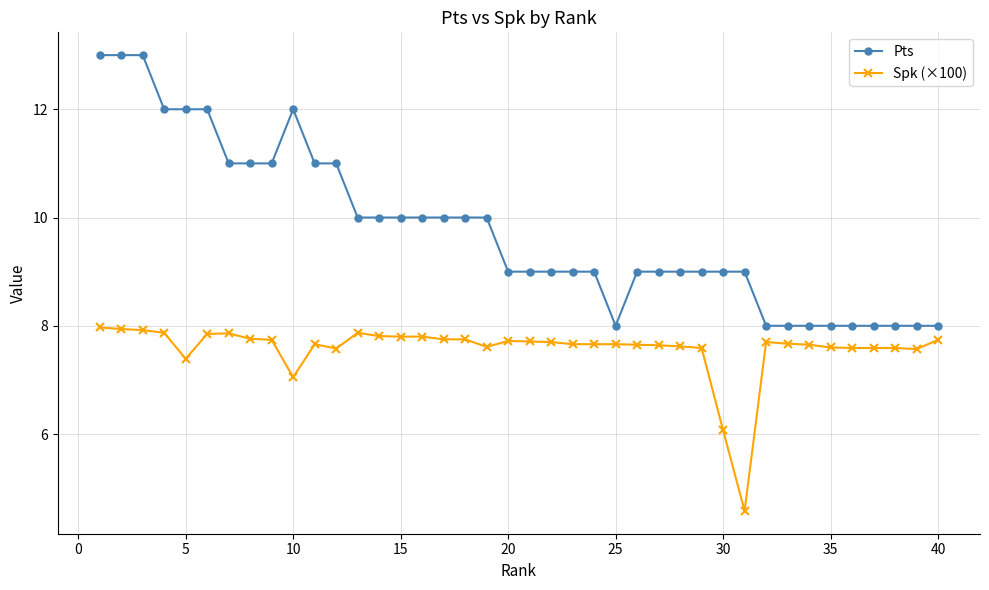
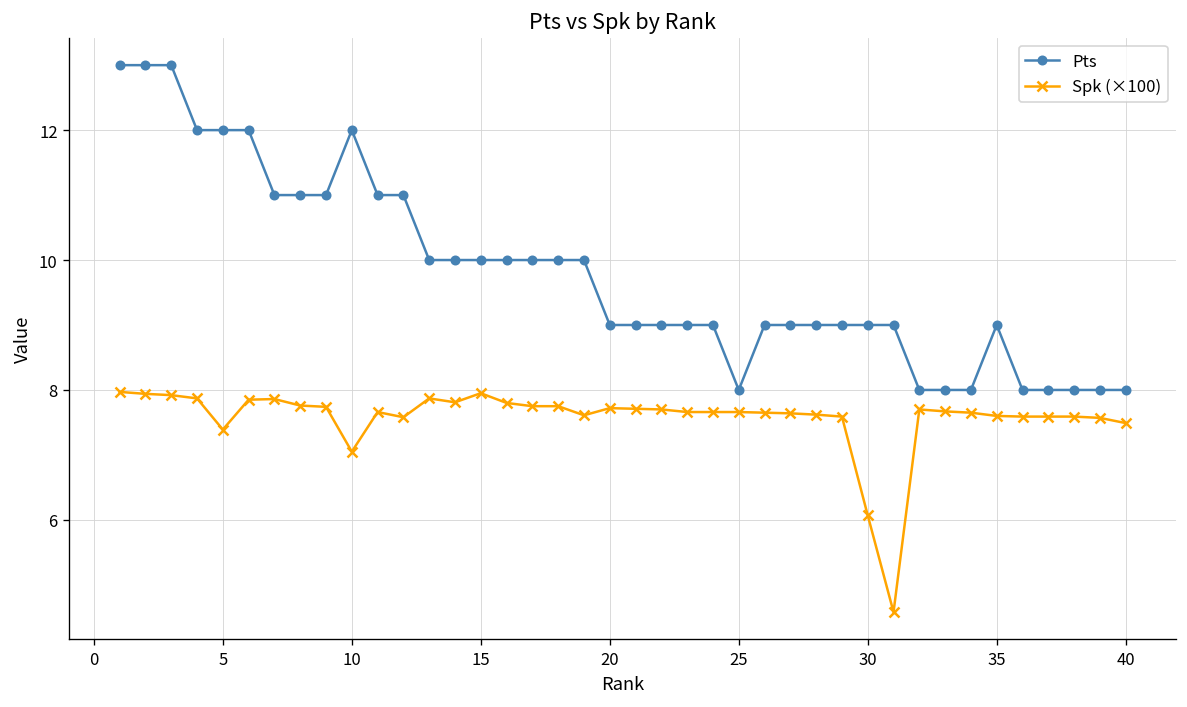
  {
    "Pts": {
      "5": 12,
      "10": 12,
      "15": 10,
      "20": 9,
      "25": 8,
      "30": 9,
-     "35": 8,
+     "35": 9,
      "40": 8
    },
    "Spk (×100)": {
      "5": 7.4,
      "10": 7.1,
-     "15": 7.8,
+     "15": 8.0,
      "20": 7.7,
      "25": 7.7,
      "30": 6.1,
      "35": 7.6,
-     "40": 7.7
+     "40": 7.5
    }
  }
